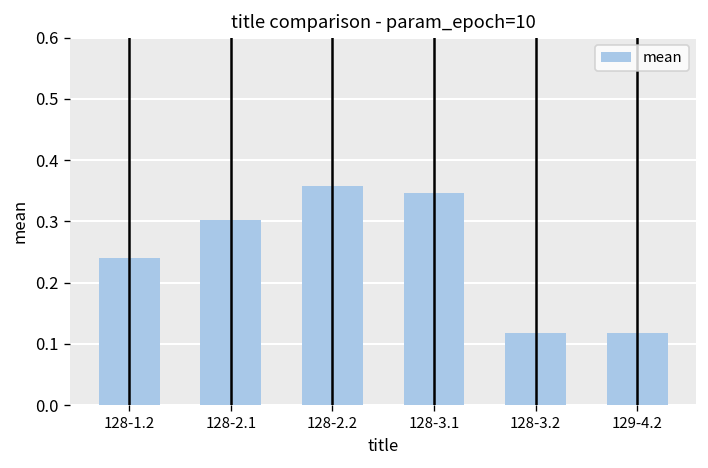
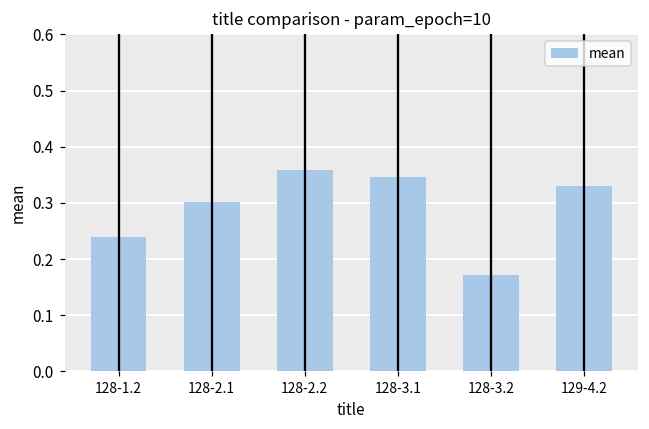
  {
    "mean": {
      "128-1.2": 0.24,
      "128-2.1": 0.30,
      "128-2.2": 0.36,
      "128-3.1": 0.35,
-     "128-3.2": 0.12,
-     "129-4.2": 0.12
+     "128-3.2": 0.17,
+     "129-4.2": 0.33
    }
  }
